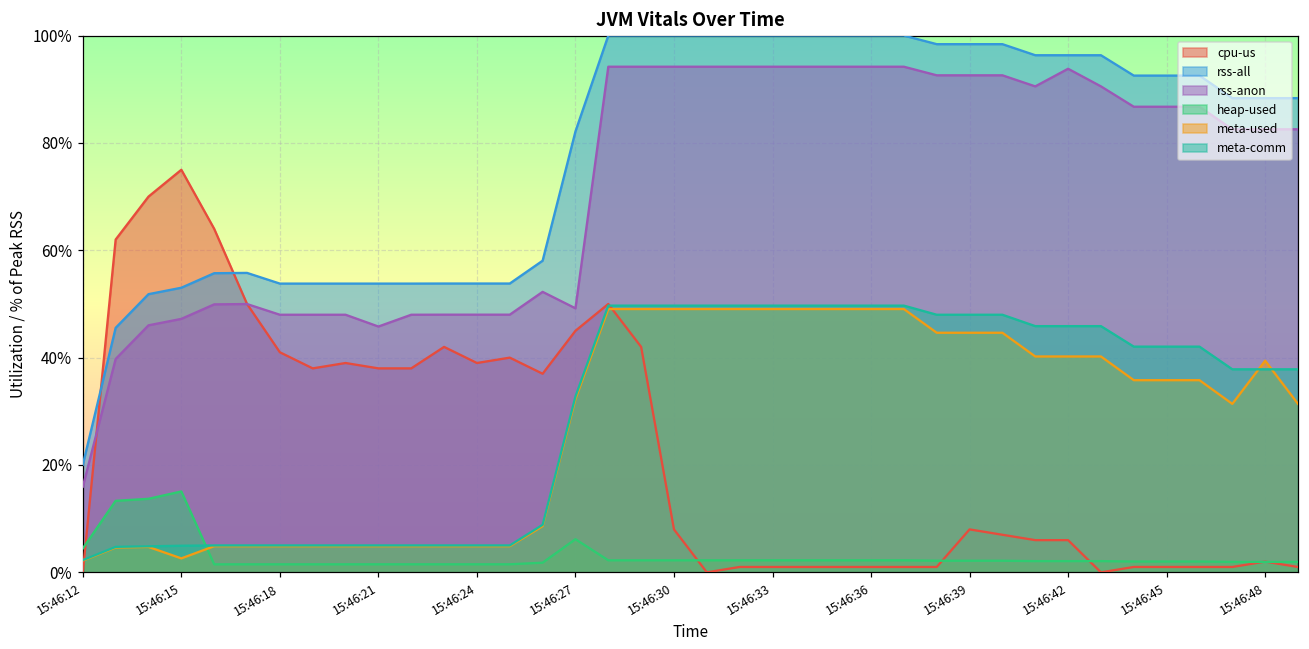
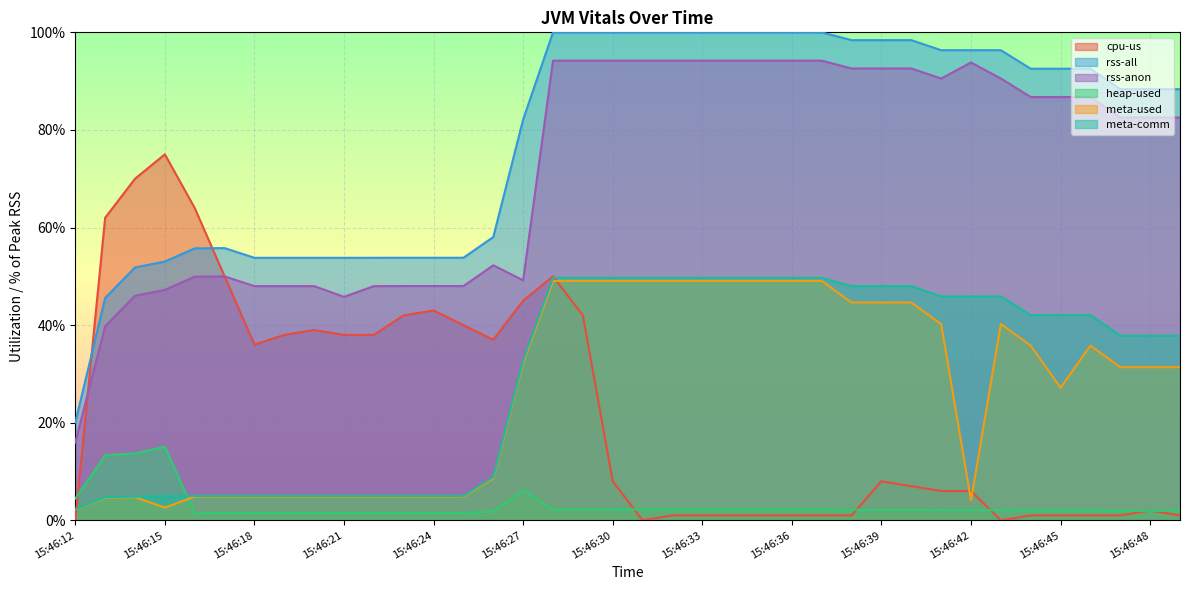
  {
    "cpu-us": {
      "15:46:12": "0%",
      "15:46:15": "75%",
-     "15:46:18": "41%",
+     "15:46:18": "36%",
      "15:46:21": "38%",
-     "15:46:24": "39%",
+     "15:46:24": "43%",
      "15:46:27": "45%",
      "15:46:30": "8%",
      "15:46:33": "1%",
      "15:46:36": "1%",
      "15:46:39": "8%",
      "15:46:42": "6%",
      "15:46:45": "1%"
    },
    "rss-anon": {
      "15:46:12": "16%",
      "15:46:15": "47%",
      "15:46:18": "48%",
      "15:46:21": "46%",
      "15:46:24": "48%",
      "15:46:27": "49%",
      "15:46:30": "94%",
      "15:46:33": "94%",
      "15:46:36": "94%",
      "15:46:39": "93%",
      "15:46:42": "94%",
      "15:46:45": "87%"
    },
    "meta-used": {
      "15:46:15": "3%",
      "15:46:30": "49%",
      "15:46:33": "49%",
      "15:46:36": "49%",
      "15:46:39": "45%",
-     "15:46:42": "40%",
-     "15:46:45": "36%",
-     "15:46:48": "39%"
+     "15:46:42": "4%",
+     "15:46:45": "27%",
+     "15:46:48": "31%"
    }
  }
